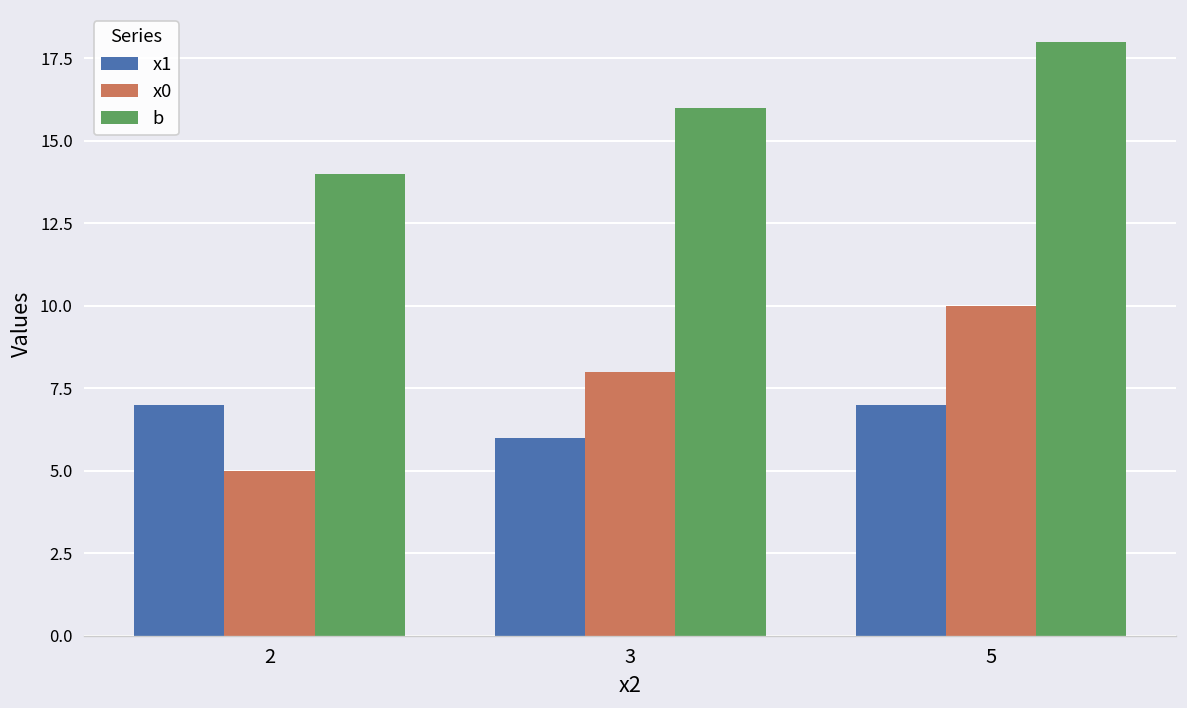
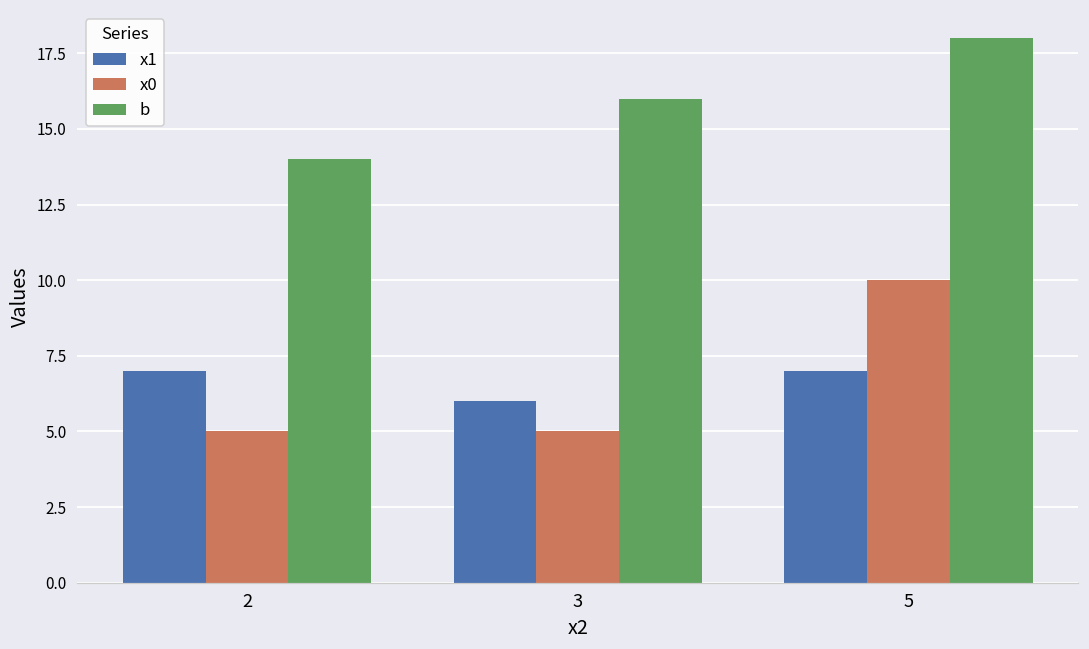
  {
    "x1": {
      "2": 7,
      "3": 6,
      "5": 7
    },
    "x0": {
      "2": 5,
-     "3": 8,
+     "3": 5,
      "5": 10
    },
    "b": {
      "2": 14,
      "3": 16,
      "5": 18
    }
  }
